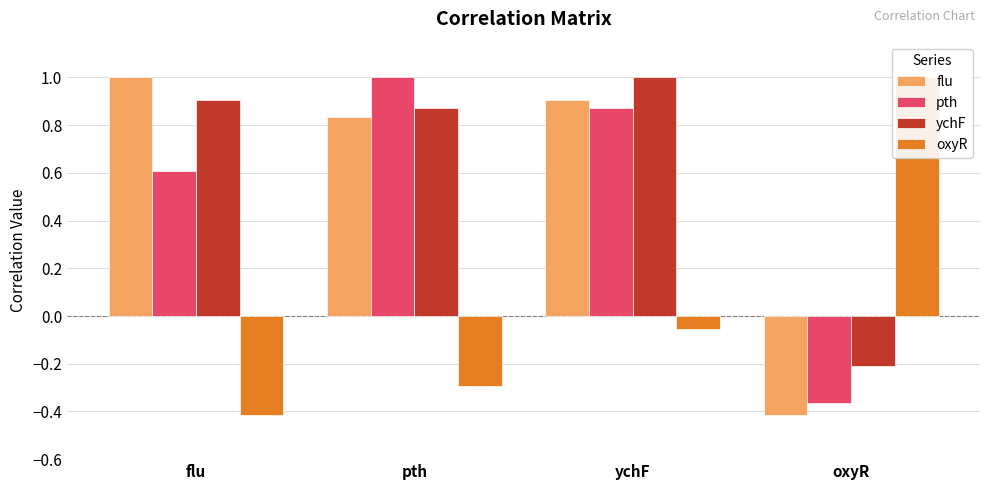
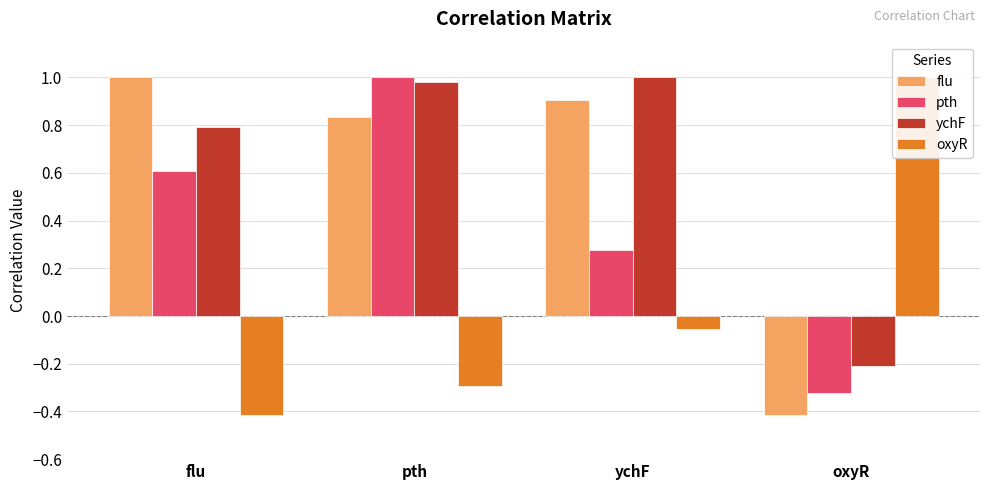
  {
    "flu": {
      "flu": 1.00,
      "pth": 0.83,
      "ychF": 0.90,
      "oxyR": -0.41
    },
    "pth": {
      "flu": 0.61,
      "pth": 1.00,
-     "ychF": 0.87,
-     "oxyR": -0.36
+     "ychF": 0.28,
+     "oxyR": -0.32
    },
    "ychF": {
-     "flu": 0.90,
-     "pth": 0.87,
+     "flu": 0.79,
+     "pth": 0.98,
      "ychF": 1.00,
      "oxyR": -0.21
    },
    "oxyR": {
      "flu": -0.41,
      "pth": -0.30,
      "ychF": -0.05
    }
  }
